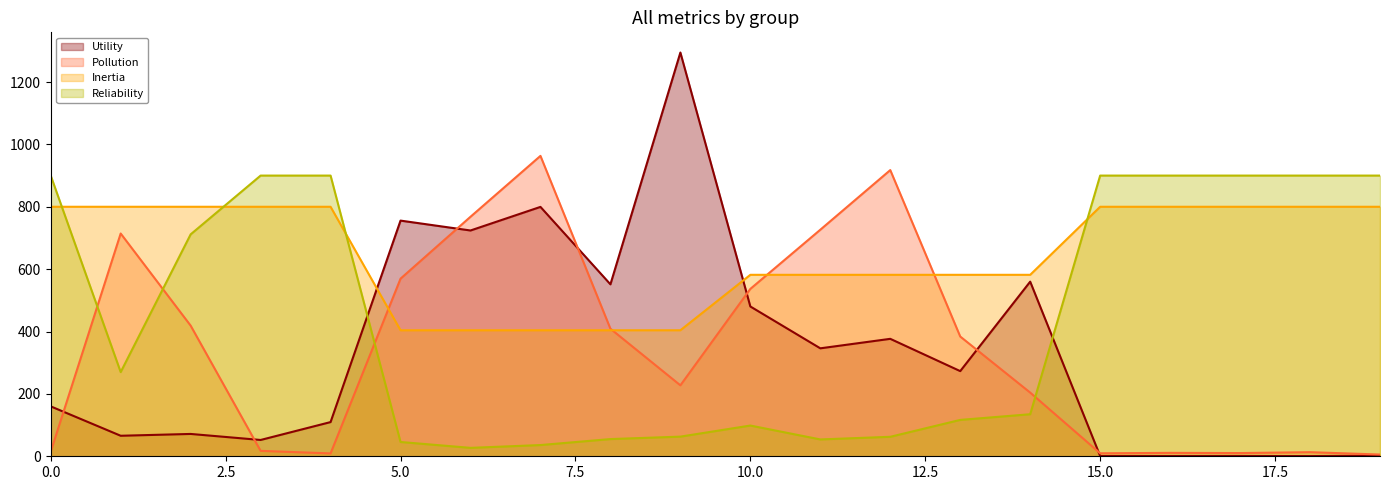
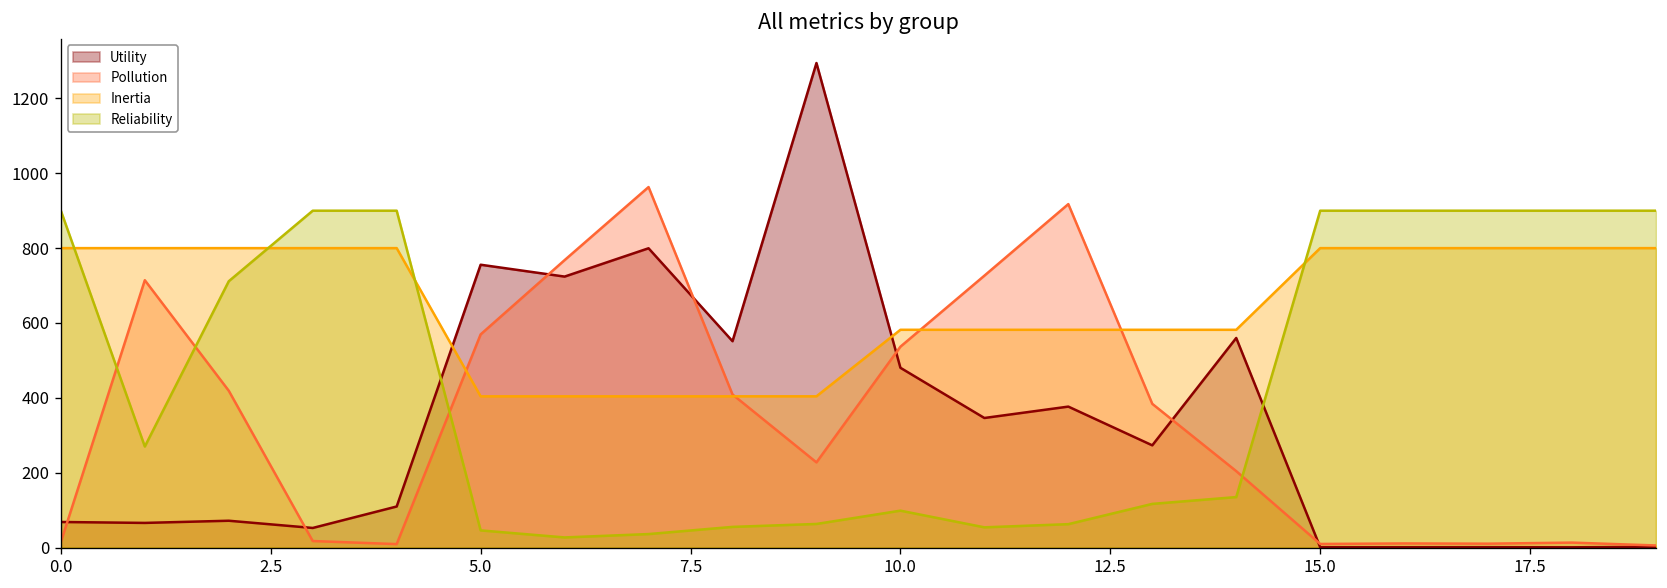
  {
    "Utility": {
-     "0.0": 160,
+     "0.0": 70,
      "5.0": 760,
      "10.0": 480,
      "15.0": 0
    }
  }
